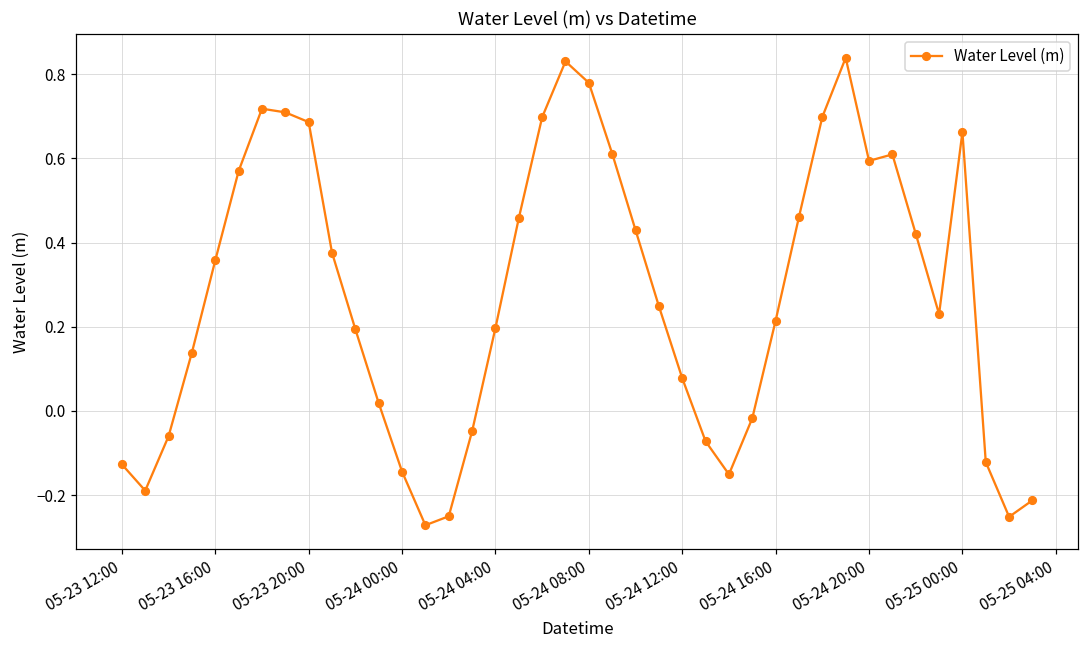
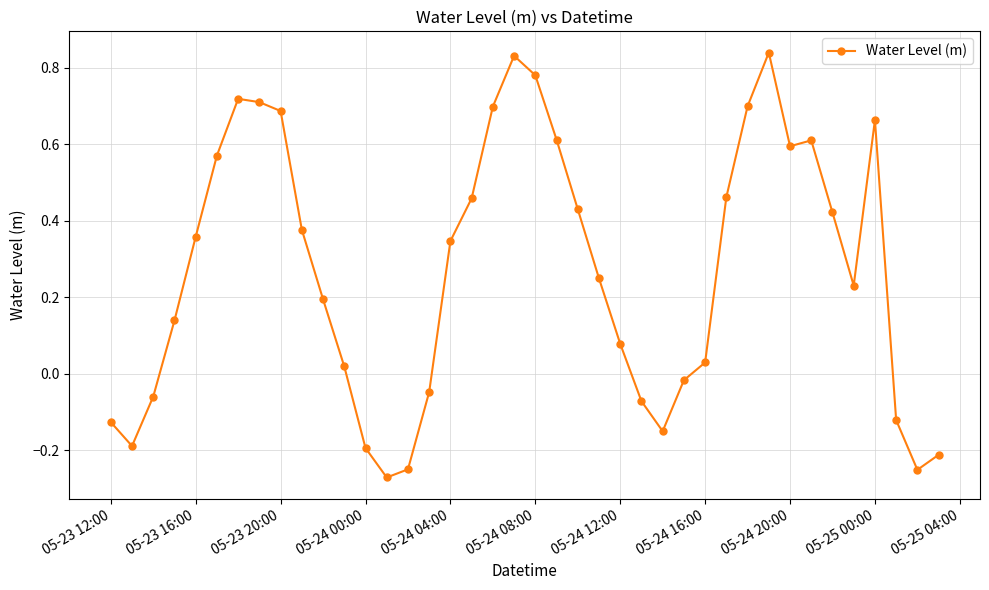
  {
    "05-23 12:00": -0.13,
    "05-23 16:00": 0.36,
    "05-23 20:00": 0.69,
-   "05-24 00:00": -0.14,
-   "05-24 04:00": 0.20,
+   "05-24 00:00": -0.19,
+   "05-24 04:00": 0.35,
    "05-24 08:00": 0.78,
    "05-24 12:00": 0.08,
-   "05-24 16:00": 0.21,
+   "05-24 16:00": 0.03,
    "05-24 20:00": 0.59,
    "05-25 00:00": 0.66
  }
